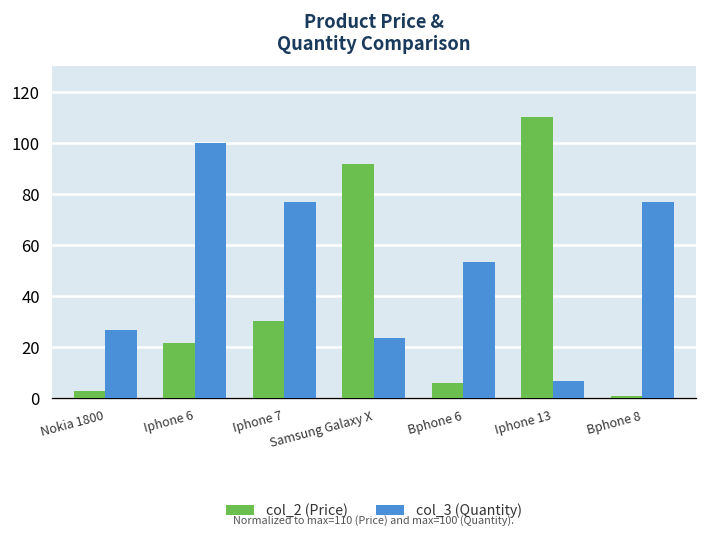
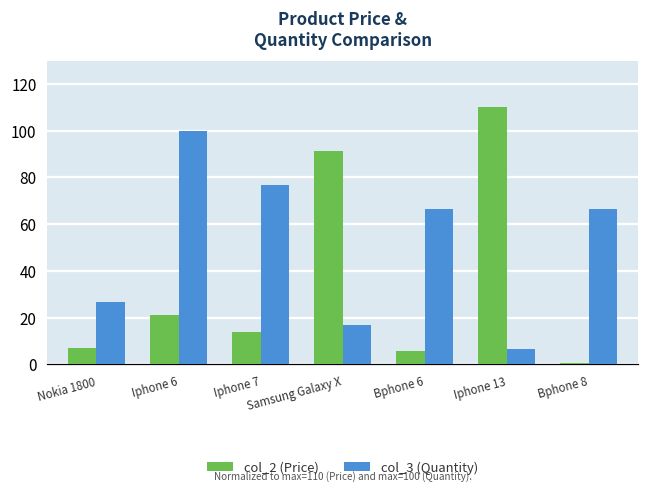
  {
    "col_2 (Price)": {
-     "Nokia 1800": 3,
+     "Nokia 1800": 7,
      "Iphone 6": 21,
-     "Iphone 7": 30,
+     "Iphone 7": 14,
      "Samsung Galaxy X": 91,
      "Bphone 6": 6,
      "Iphone 13": 110
    },
    "col_3 (Quantity)": {
      "Nokia 1800": 27,
      "Iphone 6": 100,
      "Iphone 7": 77,
-     "Samsung Galaxy X": 23,
-     "Bphone 6": 53,
+     "Samsung Galaxy X": 17,
+     "Bphone 6": 67,
      "Iphone 13": 7,
-     "Bphone 8": 77
+     "Bphone 8": 67
    }
  }
